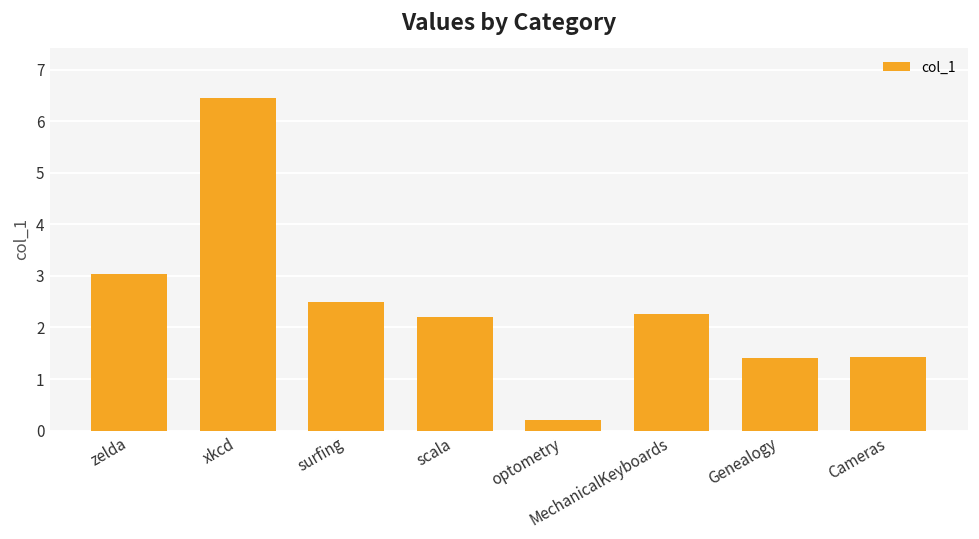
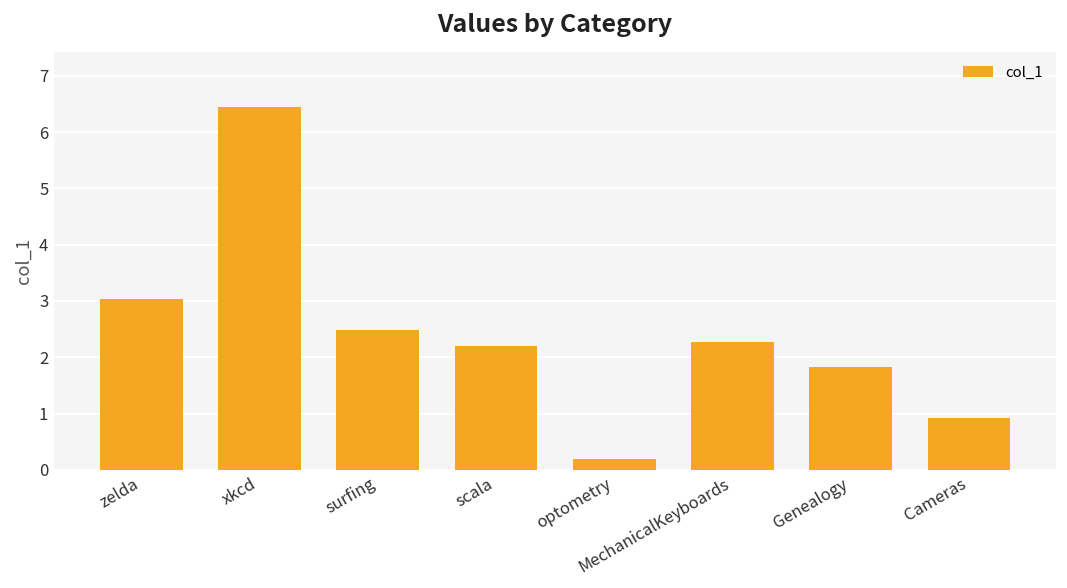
  {
    "zelda": 3.0,
    "xkcd": 6.5,
    "surfing": 2.5,
    "scala": 2.2,
    "optometry": 0.2,
    "MechanicalKeyboards": 2.3,
-   "Genealogy": 1.4,
-   "Cameras": 1.4
+   "Genealogy": 1.8,
+   "Cameras": 0.9
  }
